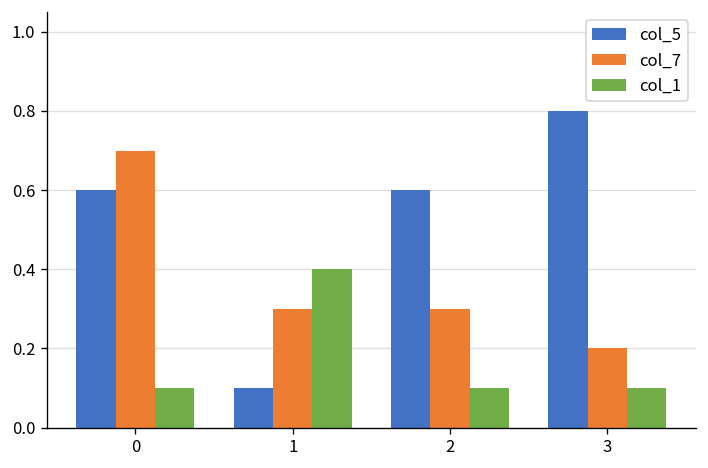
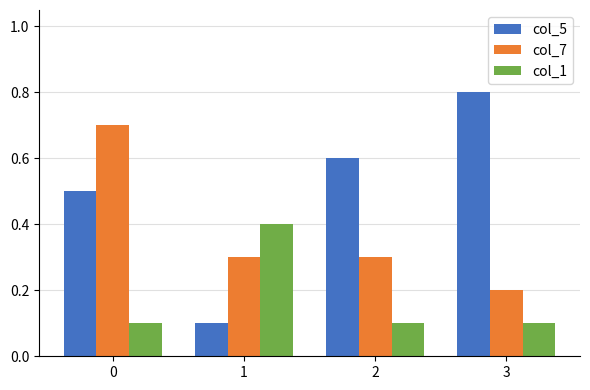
  {
    "col_5": {
-     "0": 0.60,
+     "0": 0.50,
      "1": 0.10,
      "2": 0.60,
      "3": 0.80
    },
    "col_7": {
      "0": 0.70,
      "1": 0.30,
      "2": 0.30,
      "3": 0.20
    },
    "col_1": {
      "0": 0.10,
      "1": 0.40,
      "2": 0.10,
      "3": 0.10
    }
  }
